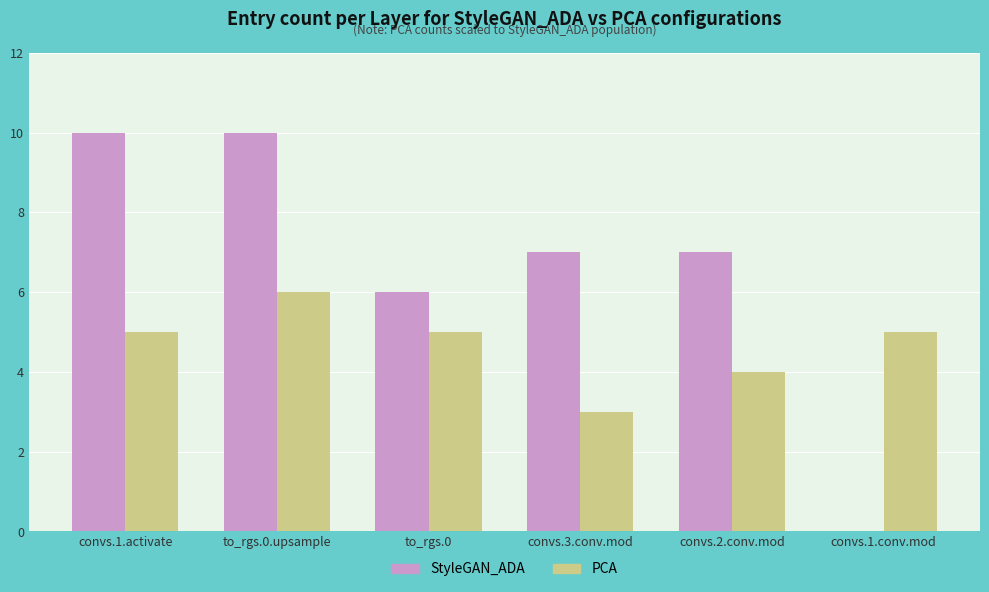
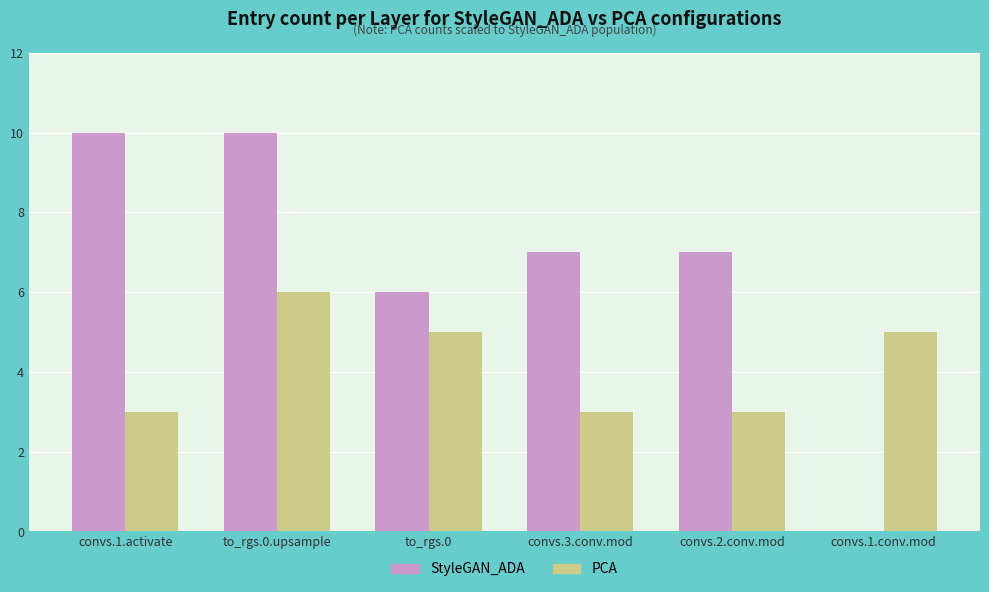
  {
    "StyleGAN_ADA": {
      "convs.1.activate": 10,
      "to_rgs.0.upsample": 10,
      "to_rgs.0": 6,
      "convs.3.conv.mod": 7,
      "convs.2.conv.mod": 7,
      "convs.1.conv.mod": 0
    },
    "PCA": {
-     "convs.1.activate": 5,
+     "convs.1.activate": 3,
      "to_rgs.0.upsample": 6,
      "to_rgs.0": 5,
      "convs.3.conv.mod": 3,
-     "convs.2.conv.mod": 4,
+     "convs.2.conv.mod": 3,
      "convs.1.conv.mod": 5
    }
  }
